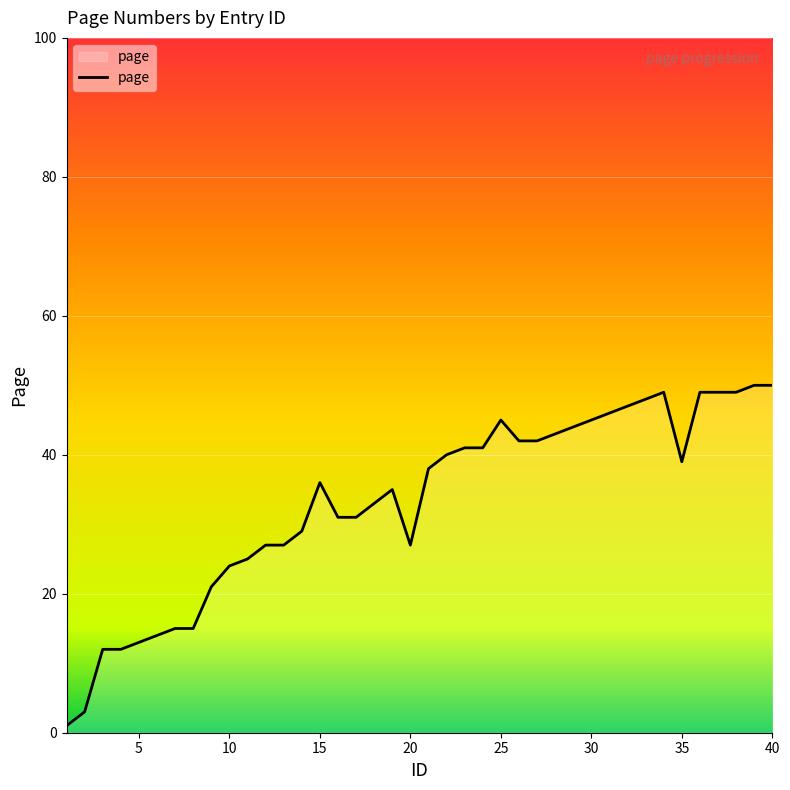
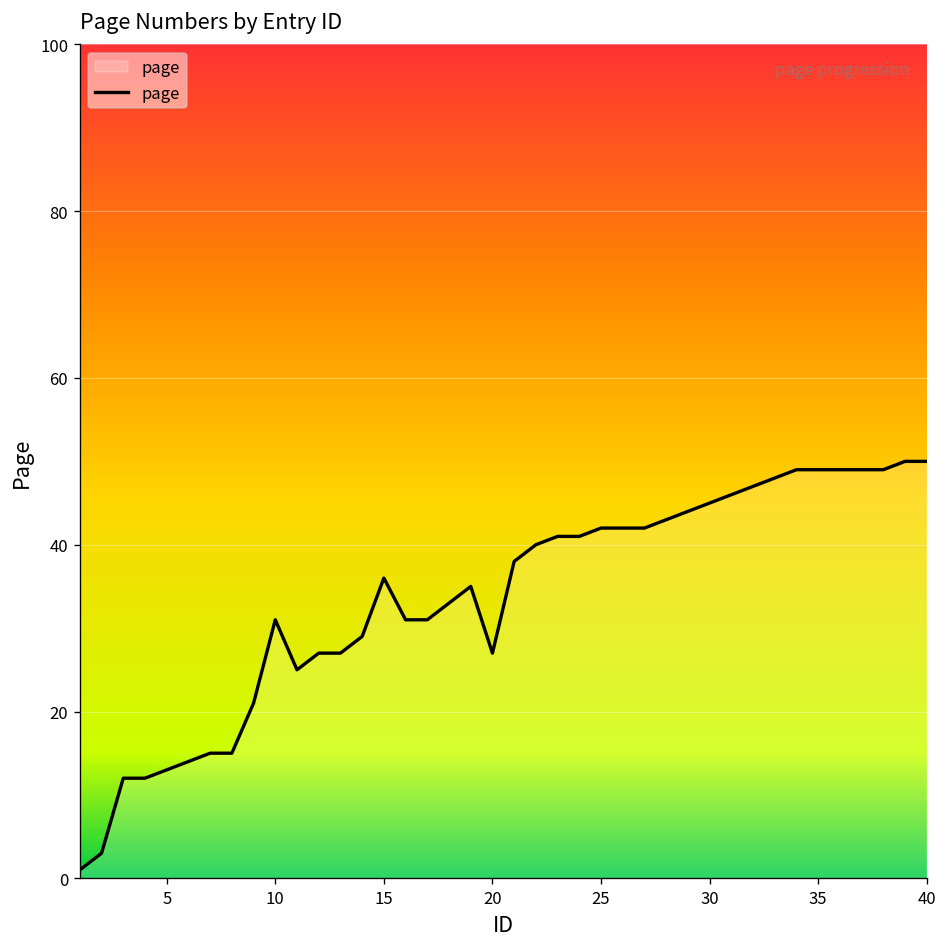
  {
    "5": 13,
-   "10": 24,
+   "10": 31,
    "15": 36,
    "20": 27,
-   "25": 45,
+   "25": 42,
    "30": 45,
-   "35": 39,
+   "35": 49,
    "40": 50
  }
